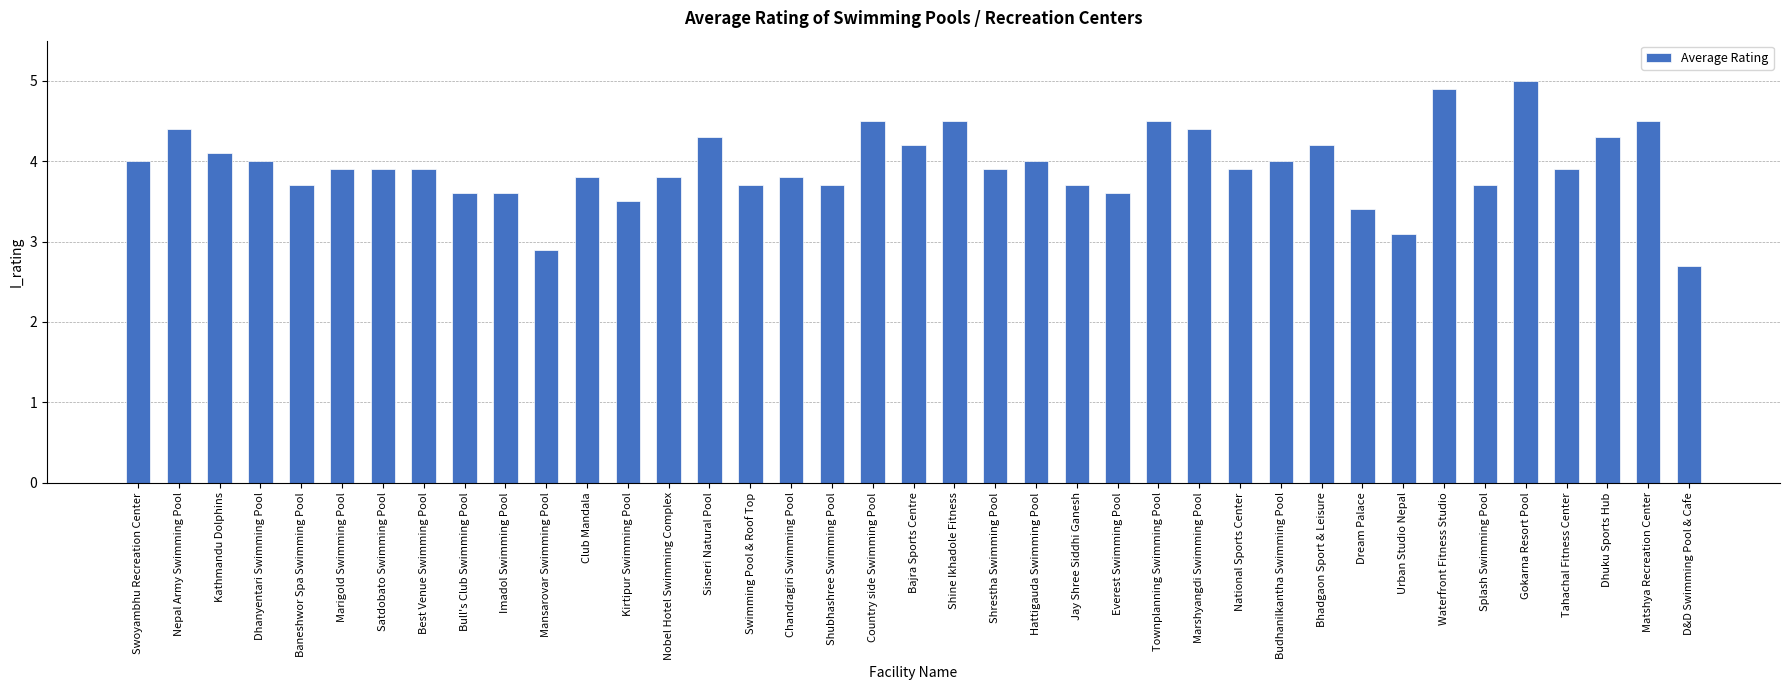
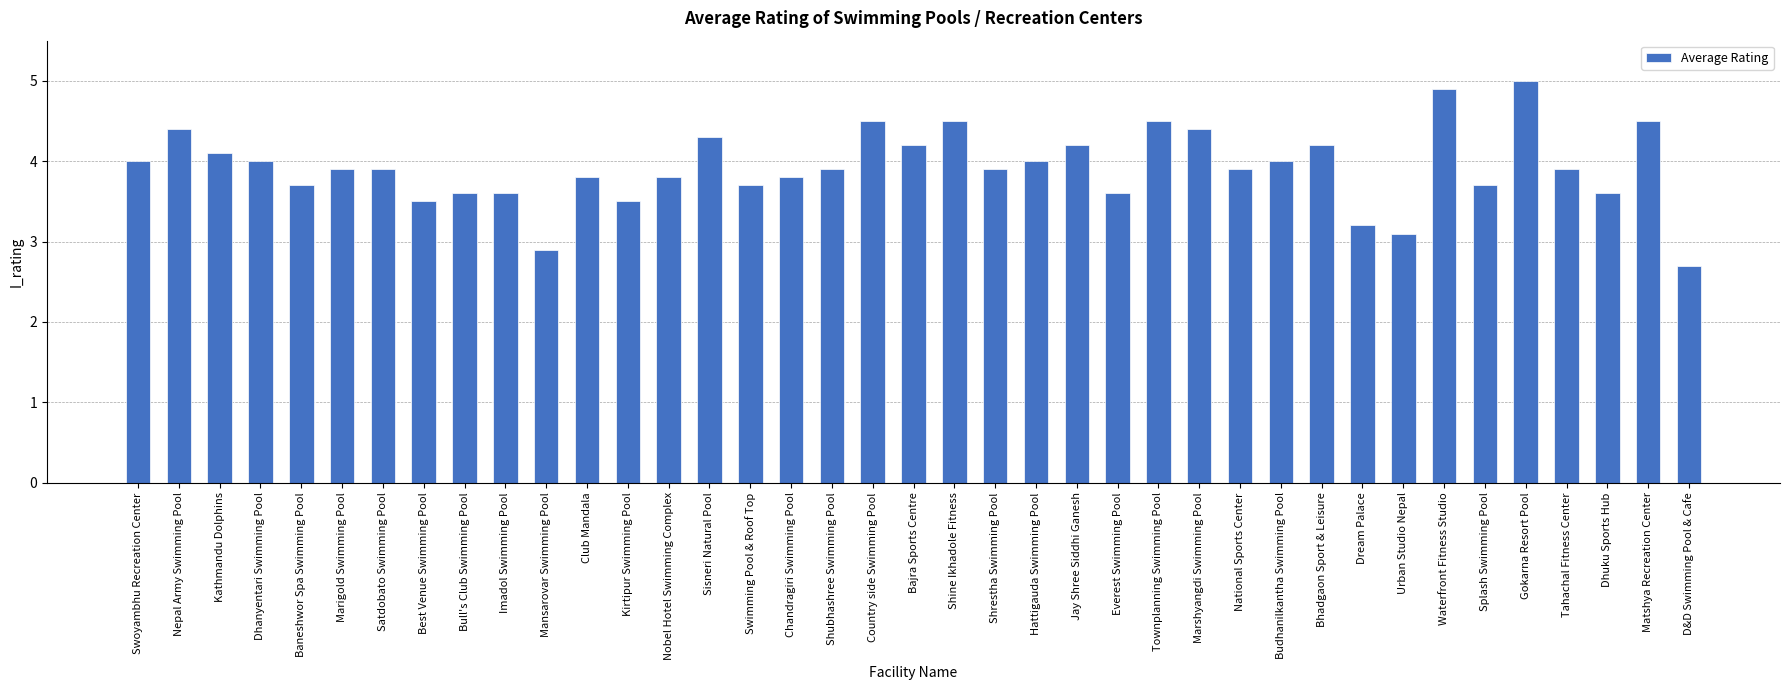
  {
    "Swoyambhu Recreation Center": 4.0,
    "Nepal Army Swimming Pool": 4.4,
    "Kathmandu Dolphins": 4.1,
    "Dhanyentari Swimming Pool": 4.0,
    "Baneshwor Spa Swimming Pool": 3.7,
    "Marigold Swimming Pool": 3.9,
    "Satdobato Swimming Pool": 3.9,
-   "Best Venue Swimming Pool": 3.9,
+   "Best Venue Swimming Pool": 3.5,
    "Bull's Club Swimming Pool": 3.6,
    "Imadol Swimming Pool": 3.6,
    "Mansarovar Swimming Pool": 2.9,
    "Club Mandala": 3.8,
    "Kirtipur Swimming Pool": 3.5,
    "Nobel Hotel Swimming Complex": 3.8,
    "Sisneri Natural Pool": 4.3,
    "Swimming Pool & Roof Top": 3.7,
    "Chandragiri Swimming Pool": 3.8,
-   "Shubhashree Swimming Pool": 3.7,
+   "Shubhashree Swimming Pool": 3.9,
    "Country side Swimming Pool": 4.5,
    "Bajra Sports Centre": 4.2,
    "Shine Ikhadole Fitness": 4.5,
    "Shrestha Swimming Pool": 3.9,
    "Hattigauda Swimming Pool": 4.0,
-   "Jay Shree Siddhi Ganesh": 3.7,
+   "Jay Shree Siddhi Ganesh": 4.2,
    "Everest Swimming Pool": 3.6,
    "Townplanning Swimming Pool": 4.5,
    "Marshyangdi Swimming Pool": 4.4,
    "National Sports Center": 3.9,
    "Budhanilkantha Swimming Pool": 4.0,
    "Bhadgaon Sport & Leisure": 4.2,
-   "Dream Palace": 3.4,
+   "Dream Palace": 3.2,
    "Urban Studio Nepal": 3.1,
    "Waterfront Fitness Studio": 4.9,
    "Splash Swimming Pool": 3.7,
    "Gokarna Resort Pool": 5.0,
    "Tahachal Fitness Center": 3.9,
-   "Dhuku Sports Hub": 4.3,
+   "Dhuku Sports Hub": 3.6,
    "Matshya Recreation Center": 4.5,
    "D&D Swimming Pool & Cafe": 2.7
  }
